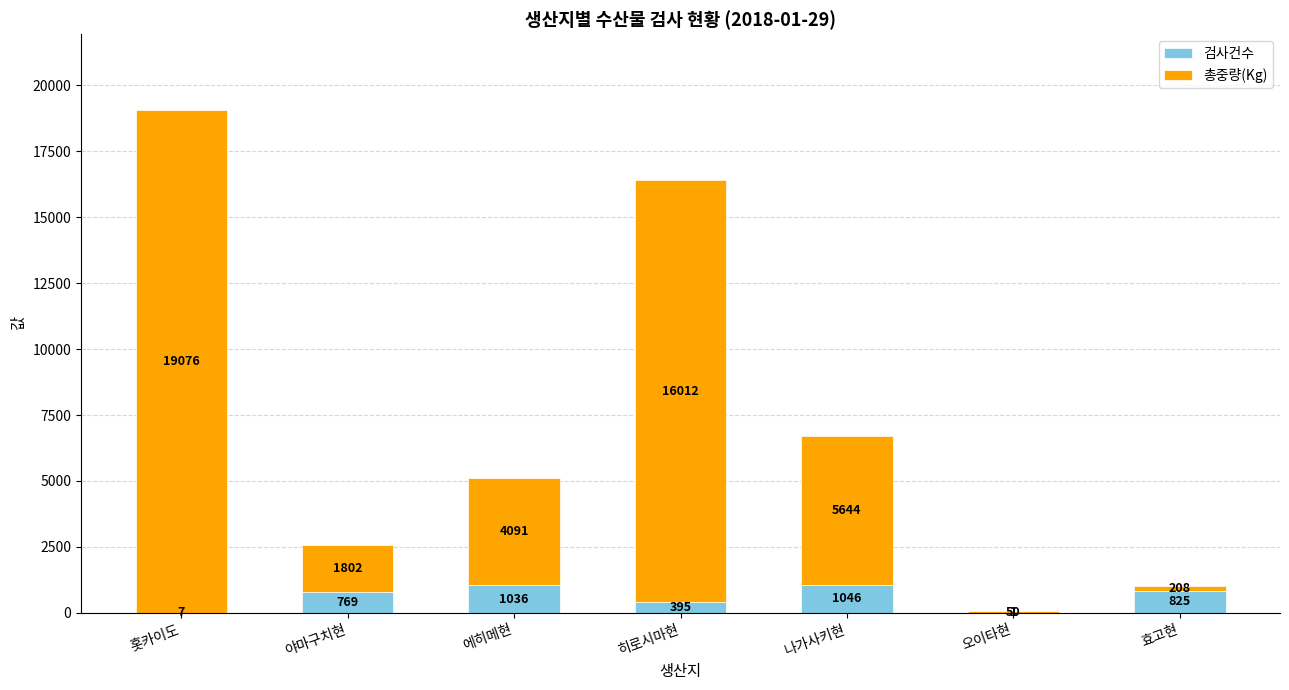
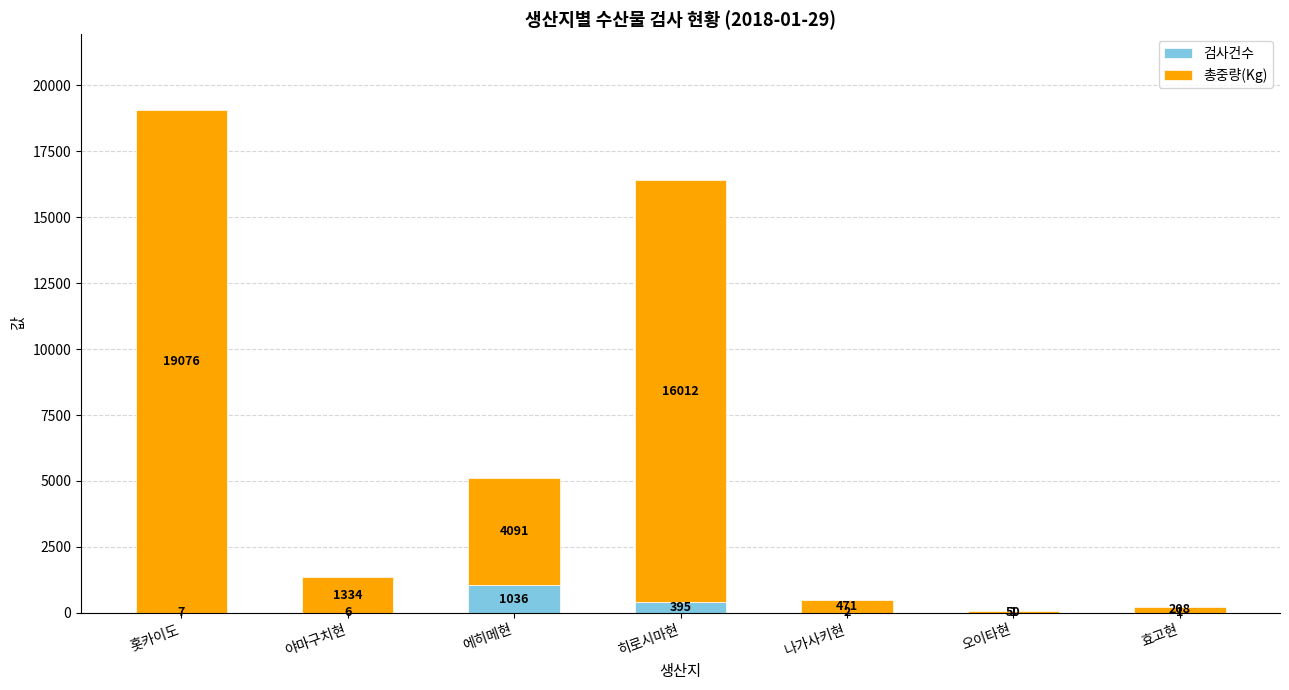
  {
    "검사건수": {
      "홋카이도": 7,
-     "야마구치현": 769,
+     "야마구치현": 6,
      "에히메현": 1036,
      "히로시마현": 395,
-     "나가사키현": 1046,
-     "효고현": 825
+     "나가사키현": 2,
+     "효고현": 1
    },
    "총중량(Kg)": {
      "홋카이도": 19076,
-     "야마구치현": 1802,
+     "야마구치현": 1334,
      "에히메현": 4091,
      "히로시마현": 16012,
-     "나가사키현": 5644
+     "나가사키현": 471
    }
  }
